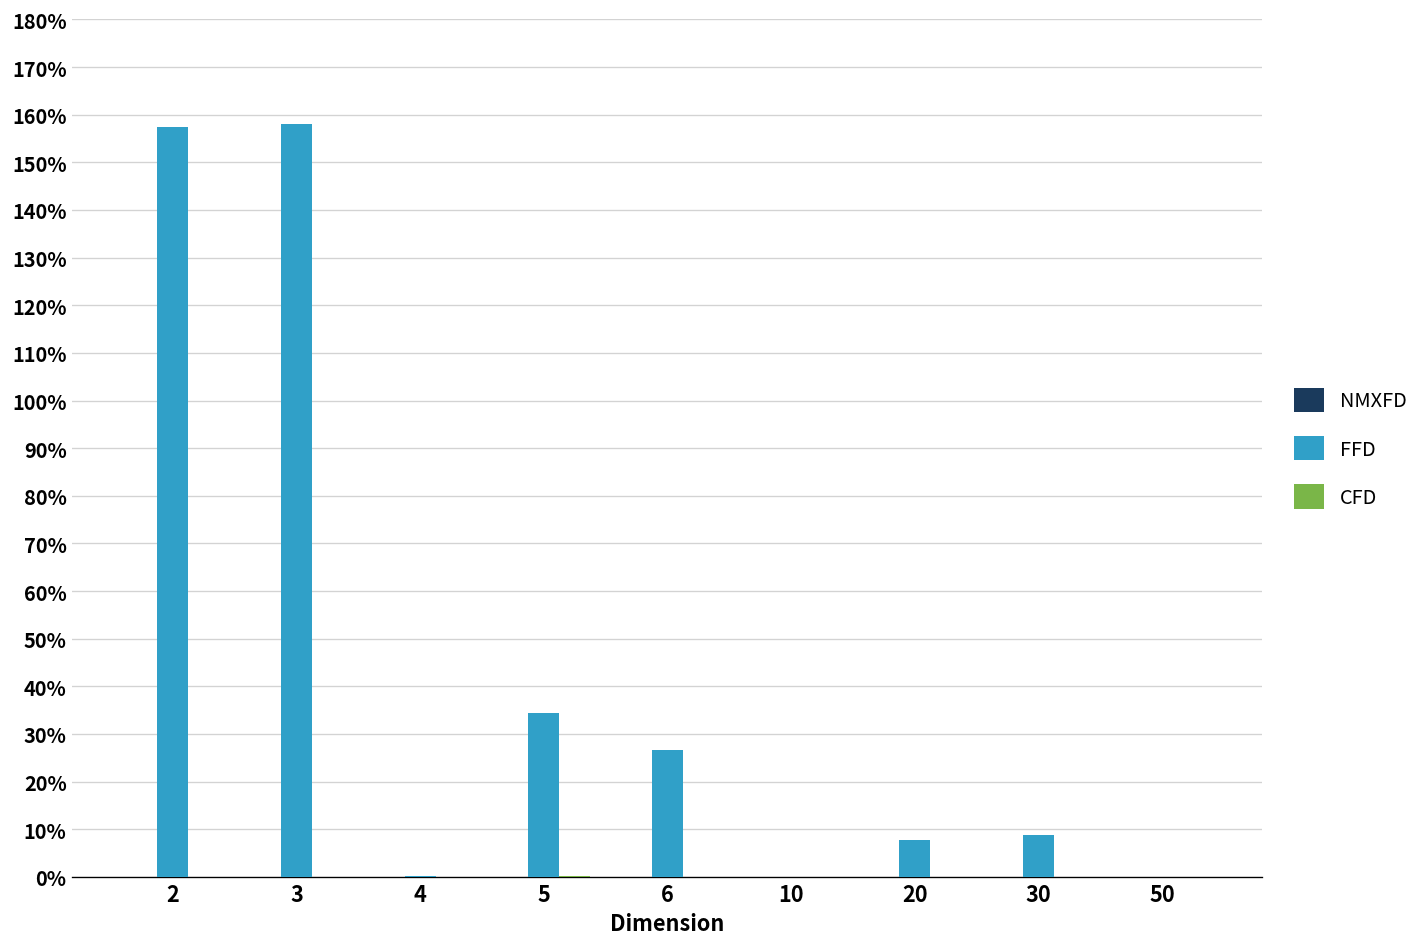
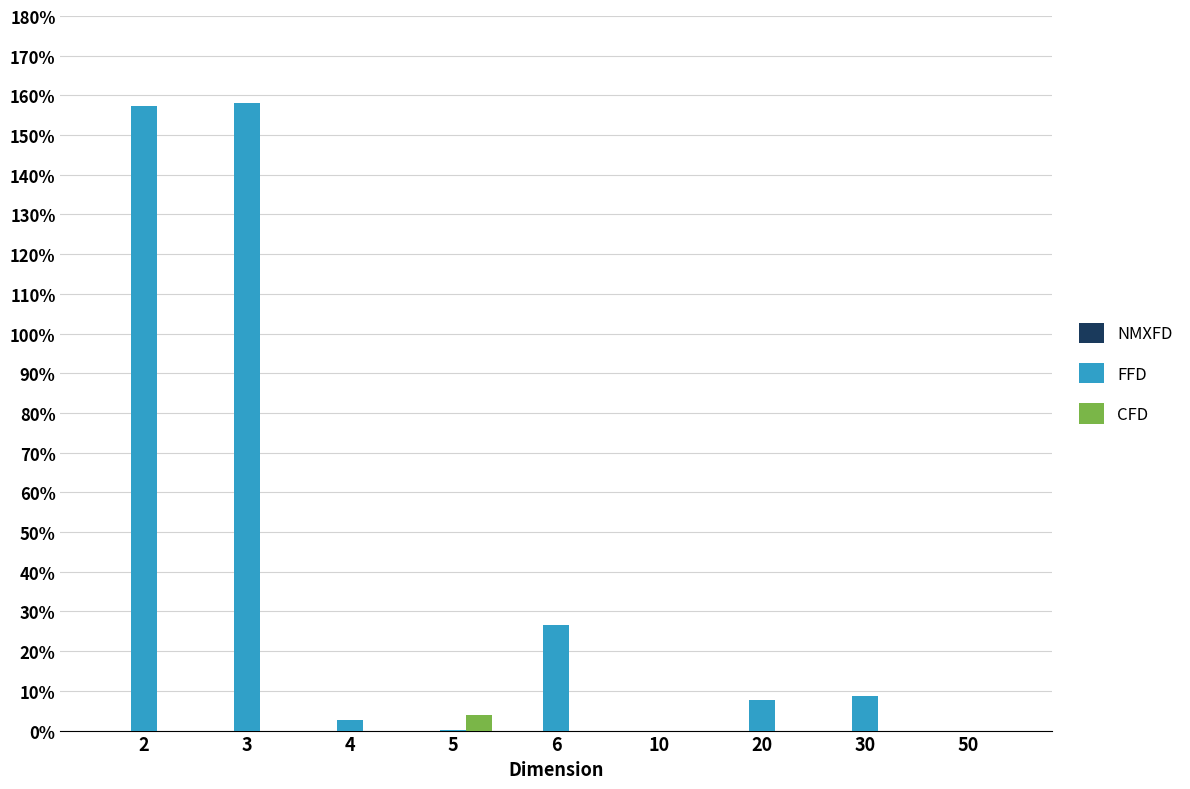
  {
    "FFD": {
      "2": "157%",
      "3": "158%",
-     "4": "0%",
-     "5": "34%",
+     "4": "3%",
+     "5": "0%",
      "6": "27%",
      "20": "8%",
      "30": "9%"
    },
    "CFD": {
-     "5": "0%"
+     "5": "4%"
    }
  }
